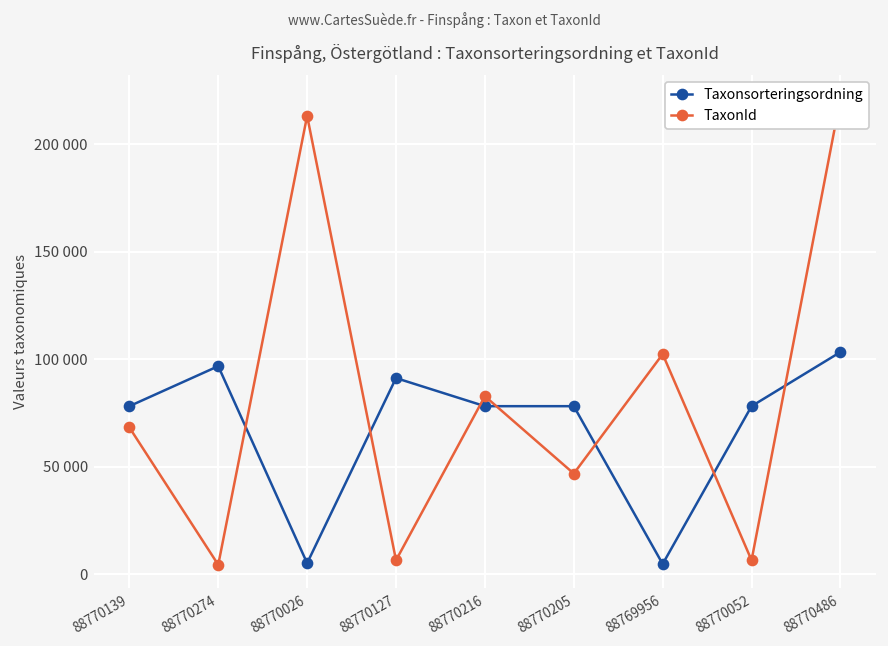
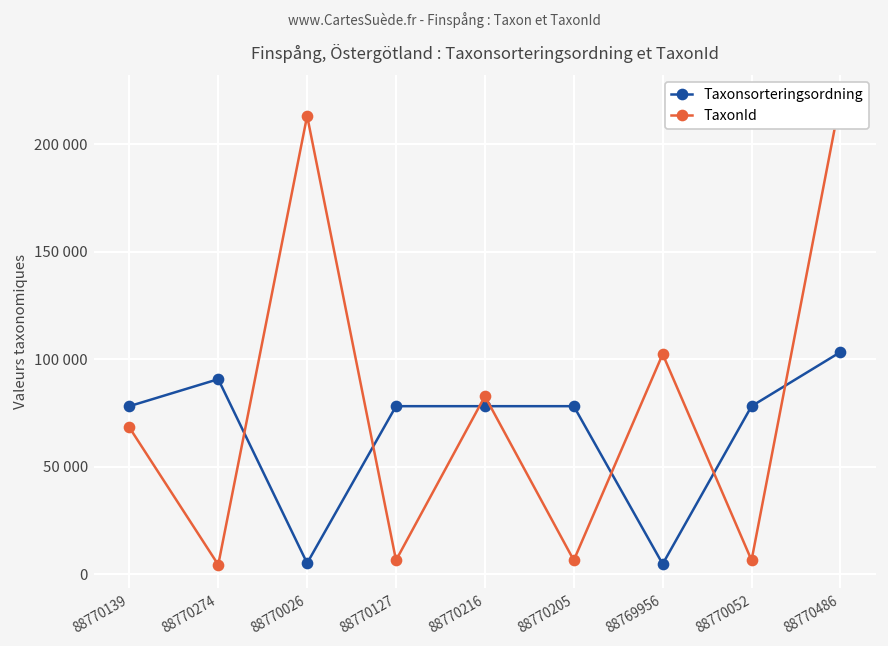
  {
    "Taxonsorteringsordning": {
      "88770139": 78000,
-     "88770274": 97000,
+     "88770274": 91000,
      "88770026": 5000,
-     "88770127": 91000,
+     "88770127": 78000,
      "88770216": 78000,
      "88770205": 78000,
      "88769956": 5000,
      "88770052": 78000,
      "88770486": 103000
    },
    "TaxonId": {
      "88770139": 68000,
      "88770274": 4000,
      "88770026": 213000,
      "88770127": 6000,
      "88770216": 83000,
-     "88770205": 47000,
+     "88770205": 6000,
      "88769956": 102000,
      "88770052": 6000
    }
  }
